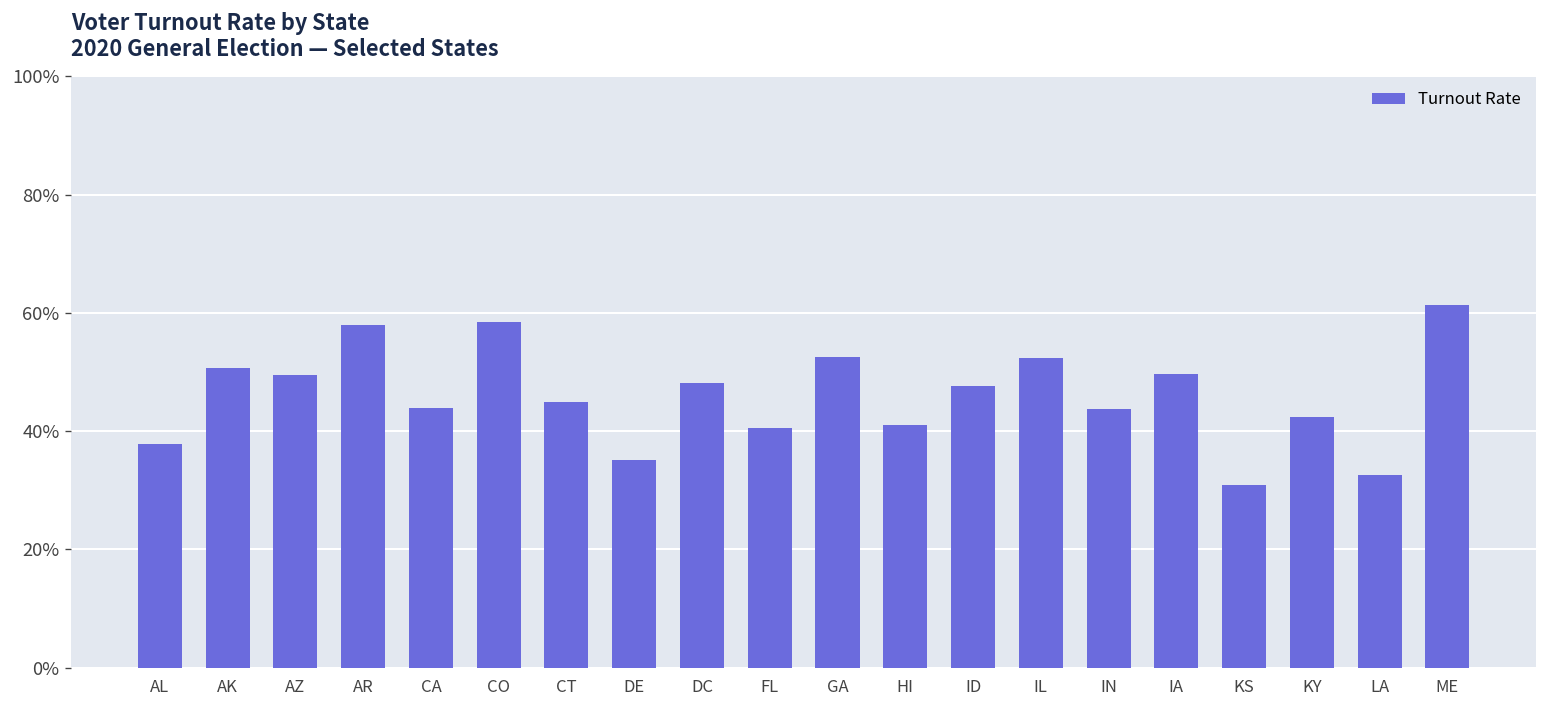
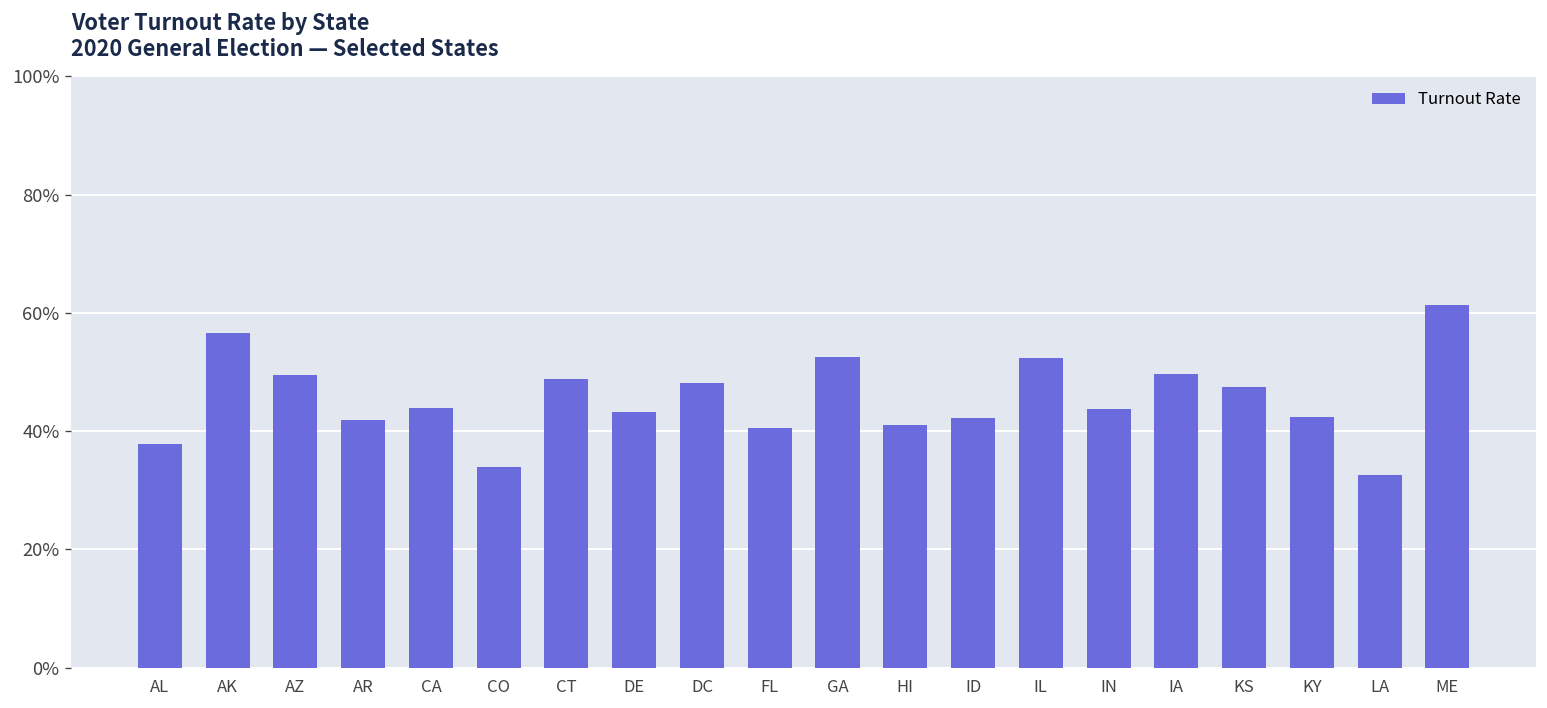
  {
    "AL": "38%",
-   "AK": "51%",
+   "AK": "57%",
    "AZ": "49%",
-   "AR": "58%",
+   "AR": "42%",
    "CA": "44%",
-   "CO": "58%",
-   "CT": "45%",
-   "DE": "35%",
+   "CO": "34%",
+   "CT": "49%",
+   "DE": "43%",
    "DC": "48%",
    "FL": "41%",
    "GA": "53%",
    "HI": "41%",
-   "ID": "48%",
+   "ID": "42%",
    "IL": "52%",
    "IN": "44%",
    "IA": "50%",
-   "KS": "31%",
+   "KS": "48%",
    "KY": "42%",
    "LA": "33%",
    "ME": "61%"
  }
